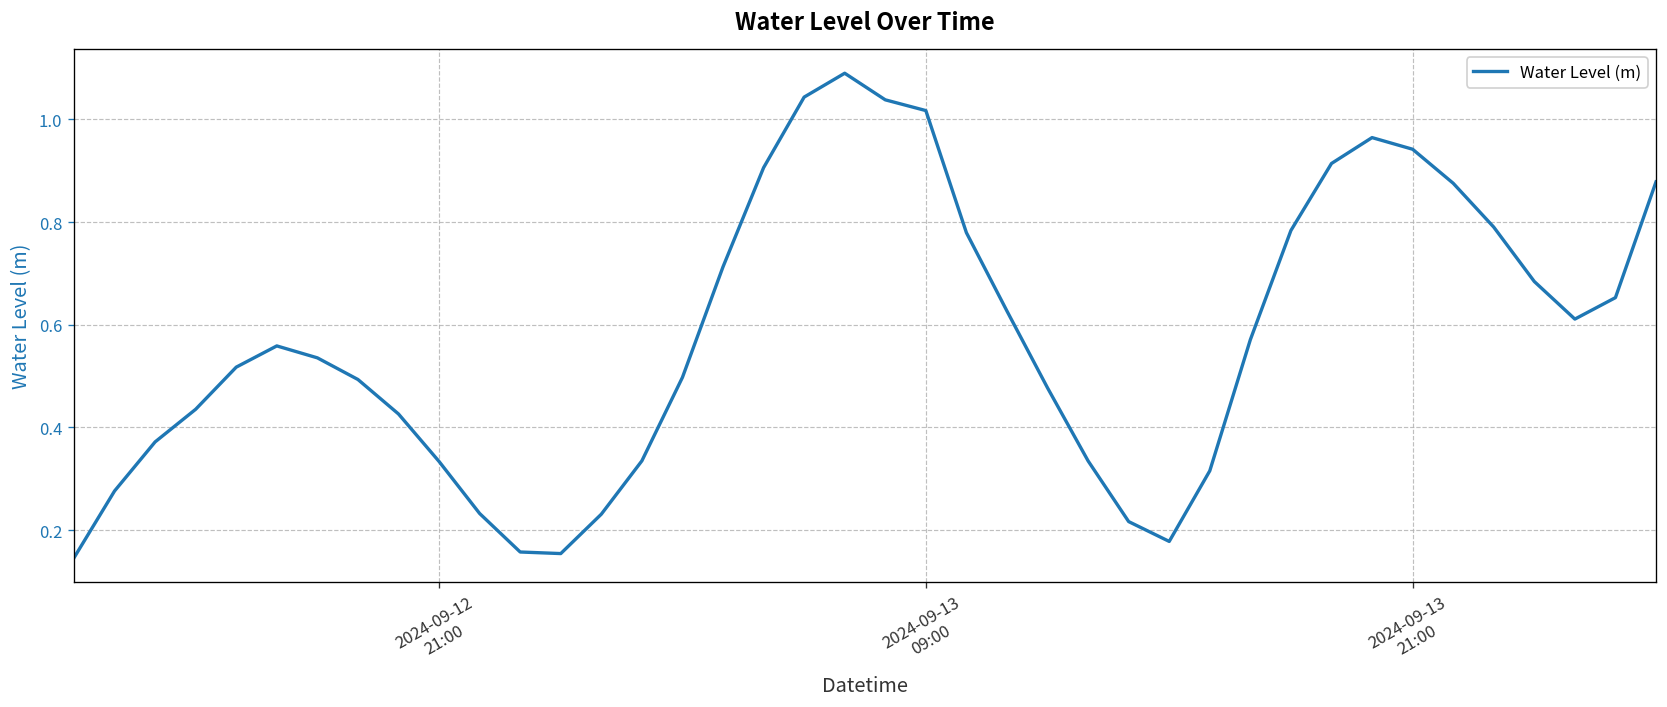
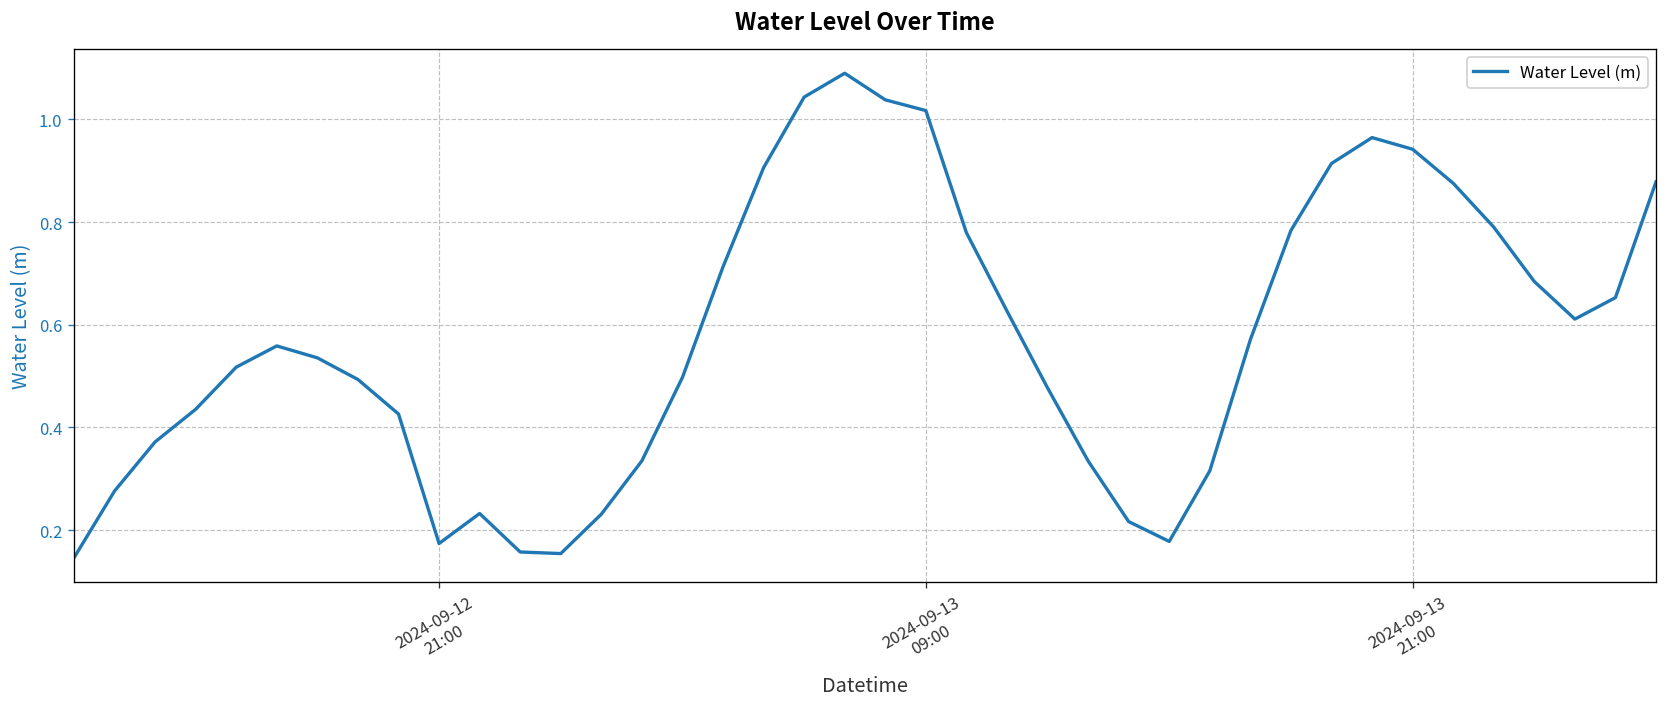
  {
-   "2024-09-12 21:00": 0.33,
+   "2024-09-12 21:00": 0.17,
    "2024-09-13 09:00": 1.02,
    "2024-09-13 21:00": 0.94
  }
